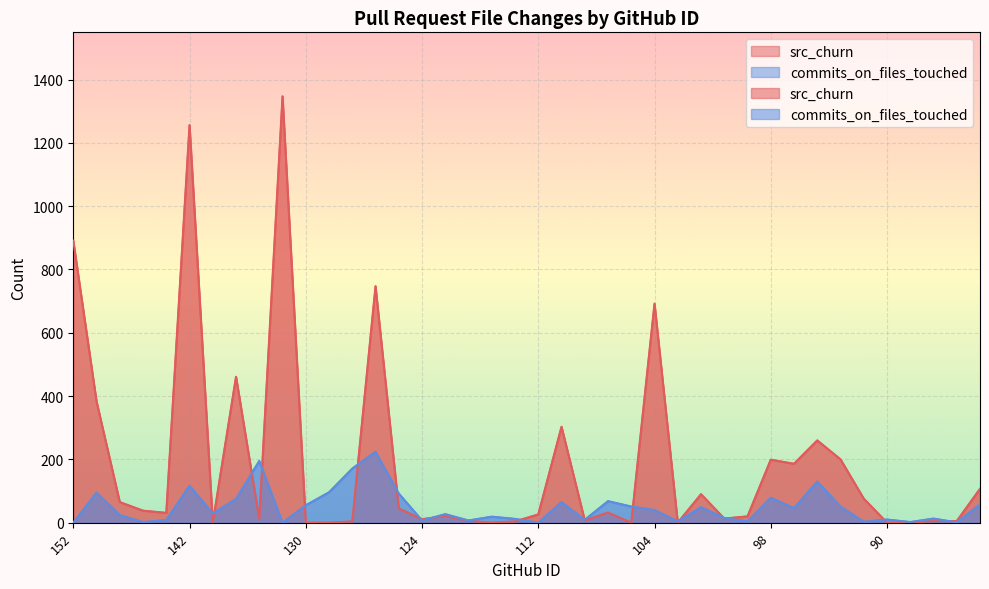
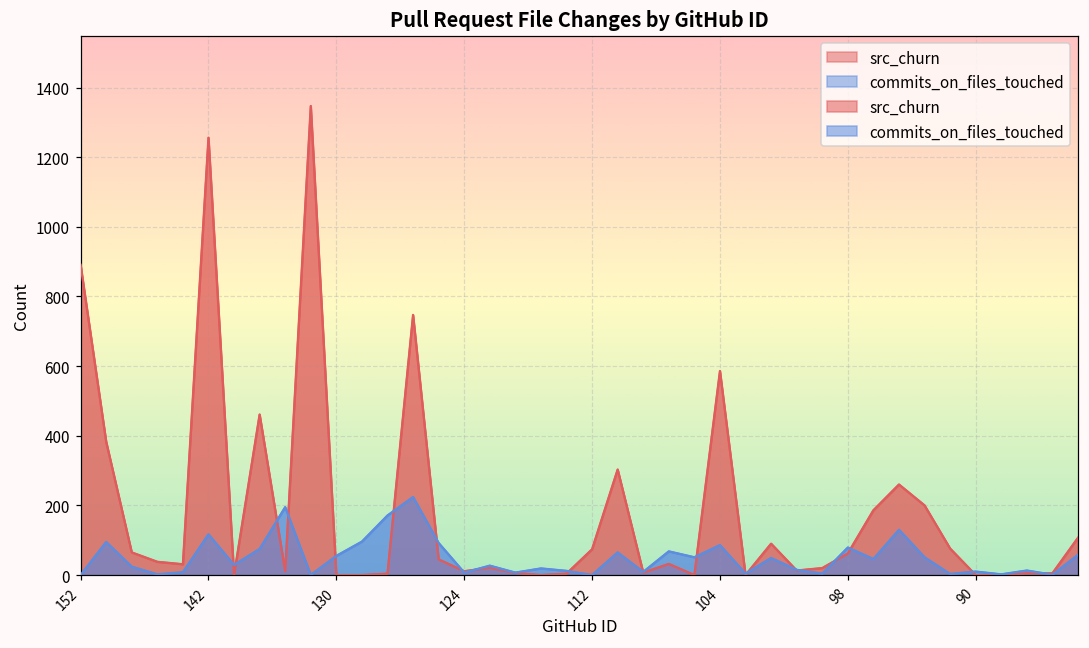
  {
    "src_churn": {
      "152": 890,
      "142": 1260,
      "130": 0,
-     "112": 30,
-     "104": 690,
-     "98": 200,
+     "112": 70,
+     "104": 590,
+     "98": 60,
      "90": 0
    },
    "commits_on_files_touched": {
      "152": 0,
      "142": 120,
      "130": 60,
      "112": 0,
-     "104": 40,
+     "104": 90,
      "98": 80,
      "90": 10
    }
  }
